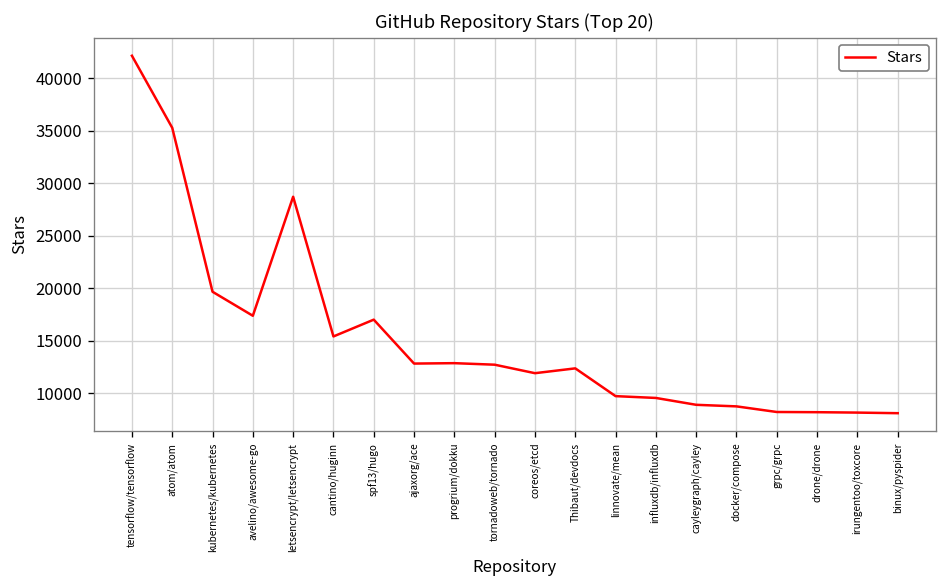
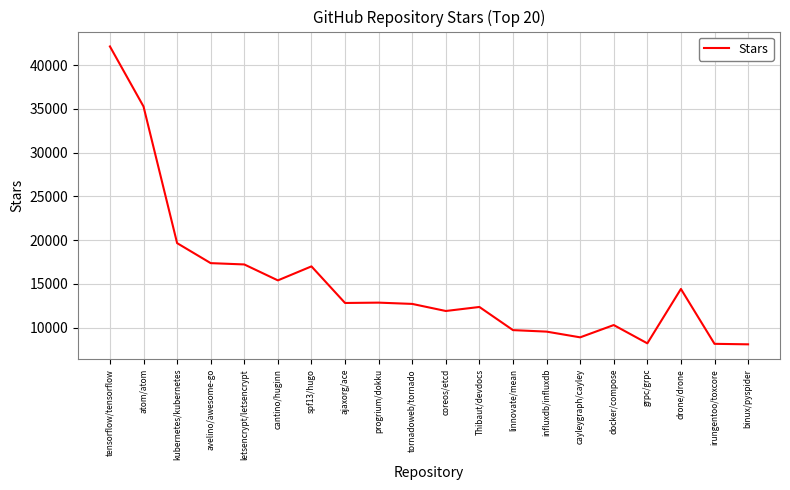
  {
    "tensorflow/tensorflow": 42000,
    "atom/atom": 35000,
    "kubernetes/kubernetes": 20000,
    "avelino/awesome-go": 17000,
-   "letsencrypt/letsencrypt": 29000,
+   "letsencrypt/letsencrypt": 17000,
    "cantino/huginn": 15000,
    "spf13/hugo": 17000,
    "ajaxorg/ace": 13000,
    "progrium/dokku": 13000,
    "tornadoweb/tornado": 13000,
    "coreos/etcd": 12000,
    "Thibaut/devdocs": 12000,
    "linnovate/mean": 10000,
    "influxdb/influxdb": 10000,
    "cayleygraph/cayley": 9000,
-   "docker/compose": 9000,
+   "docker/compose": 10000,
    "grpc/grpc": 8000,
-   "drone/drone": 8000,
+   "drone/drone": 14000,
    "irungentoo/toxcore": 8000,
    "binux/pyspider": 8000
  }
